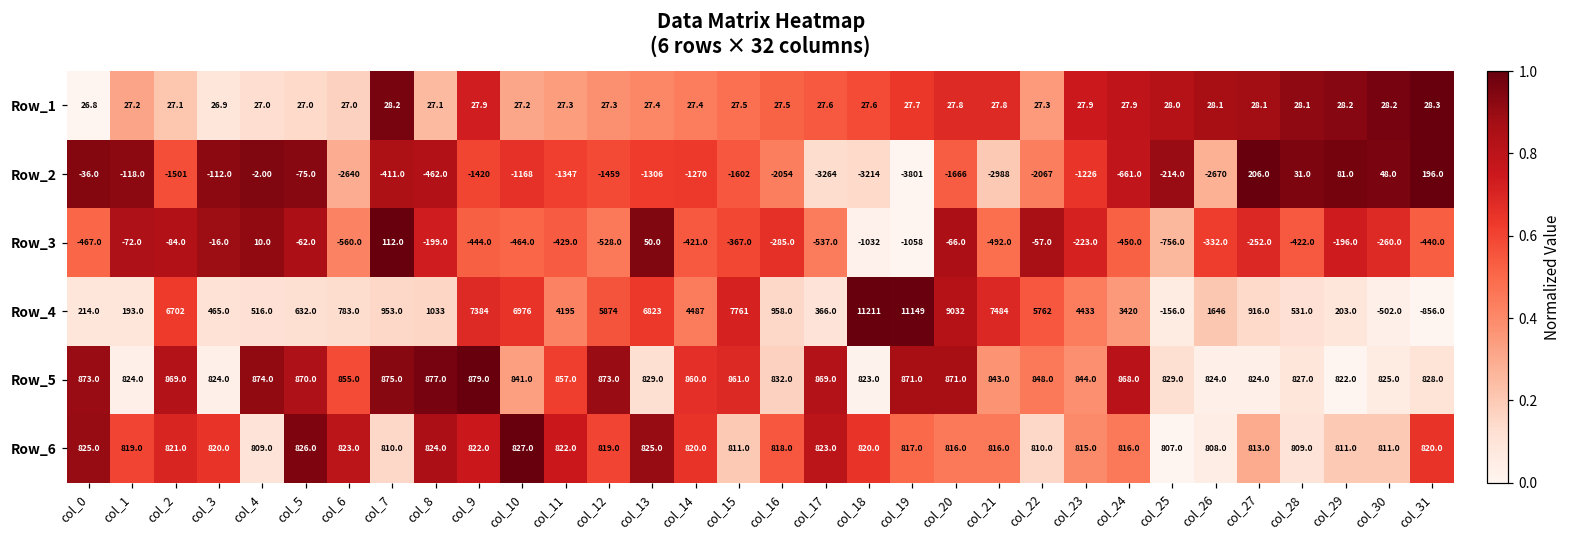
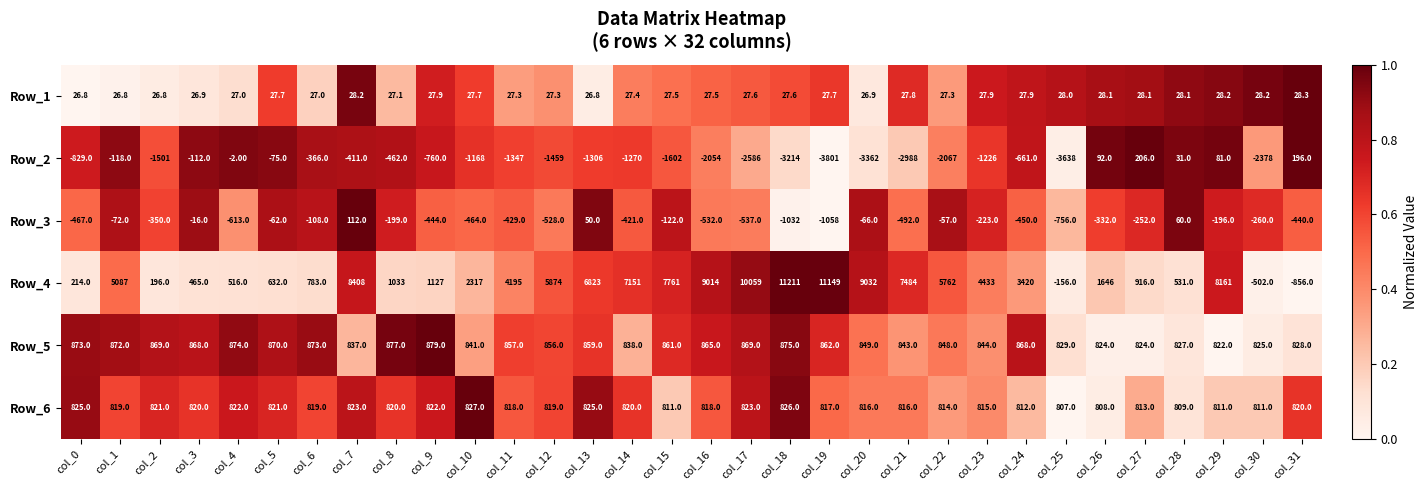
  {
    "Row_1": {
      "col_0": 26.8,
-     "col_1": 27.2,
-     "col_2": 27.1,
+     "col_1": 26.8,
+     "col_2": 26.8,
      "col_3": 26.9,
      "col_4": 27.0,
-     "col_5": 27.0,
+     "col_5": 27.7,
      "col_6": 27.0,
      "col_7": 28.2,
      "col_8": 27.1,
      "col_9": 27.9,
-     "col_10": 27.2,
+     "col_10": 27.7,
      "col_11": 27.3,
      "col_12": 27.3,
-     "col_13": 27.4,
+     "col_13": 26.8,
      "col_14": 27.4,
      "col_15": 27.5,
      "col_16": 27.5,
      "col_17": 27.6,
      "col_18": 27.6,
      "col_19": 27.7,
-     "col_20": 27.8,
+     "col_20": 26.9,
      "col_21": 27.8,
      "col_22": 27.3,
      "col_23": 27.9,
      "col_24": 27.9,
      "col_25": 28.0,
      "col_26": 28.1,
      "col_27": 28.1,
      "col_28": 28.1,
      "col_29": 28.2,
      "col_30": 28.2,
      "col_31": 28.3
    },
    "Row_2": {
-     "col_0": -36.0,
+     "col_0": -829.0,
      "col_1": -118.0,
      "col_2": -1501,
      "col_3": -112.0,
      "col_4": -2.00,
      "col_5": -75.0,
-     "col_6": -2640,
+     "col_6": -366.0,
      "col_7": -411.0,
      "col_8": -462.0,
-     "col_9": -1420,
+     "col_9": -760.0,
      "col_10": -1168,
      "col_11": -1347,
      "col_12": -1459,
      "col_13": -1306,
      "col_14": -1270,
      "col_15": -1602,
      "col_16": -2054,
-     "col_17": -3264,
+     "col_17": -2586,
      "col_18": -3214,
      "col_19": -3801,
-     "col_20": -1666,
+     "col_20": -3362,
      "col_21": -2988,
      "col_22": -2067,
      "col_23": -1226,
      "col_24": -661.0,
-     "col_25": -214.0,
-     "col_26": -2670,
+     "col_25": -3638,
+     "col_26": 92.0,
      "col_27": 206.0,
      "col_28": 31.0,
      "col_29": 81.0,
-     "col_30": 48.0,
+     "col_30": -2378,
      "col_31": 196.0
    },
    "Row_3": {
      "col_0": -467.0,
      "col_1": -72.0,
-     "col_2": -84.0,
+     "col_2": -350.0,
      "col_3": -16.0,
-     "col_4": 10.0,
+     "col_4": -613.0,
      "col_5": -62.0,
-     "col_6": -560.0,
+     "col_6": -108.0,
      "col_7": 112.0,
      "col_8": -199.0,
      "col_9": -444.0,
      "col_10": -464.0,
      "col_11": -429.0,
      "col_12": -528.0,
      "col_13": 50.0,
      "col_14": -421.0,
-     "col_15": -367.0,
-     "col_16": -285.0,
+     "col_15": -122.0,
+     "col_16": -532.0,
      "col_17": -537.0,
      "col_18": -1032,
      "col_19": -1058,
      "col_20": -66.0,
      "col_21": -492.0,
      "col_22": -57.0,
      "col_23": -223.0,
      "col_24": -450.0,
      "col_25": -756.0,
      "col_26": -332.0,
      "col_27": -252.0,
-     "col_28": -422.0,
+     "col_28": 60.0,
      "col_29": -196.0,
      "col_30": -260.0,
      "col_31": -440.0
    },
    "Row_4": {
      "col_0": 214.0,
-     "col_1": 193.0,
-     "col_2": 6702,
+     "col_1": 5087,
+     "col_2": 196.0,
      "col_3": 465.0,
      "col_4": 516.0,
      "col_5": 632.0,
      "col_6": 783.0,
-     "col_7": 953.0,
+     "col_7": 8408,
      "col_8": 1033,
-     "col_9": 7384,
-     "col_10": 6976,
+     "col_9": 1127,
+     "col_10": 2317,
      "col_11": 4195,
      "col_12": 5874,
      "col_13": 6823,
-     "col_14": 4487,
+     "col_14": 7151,
      "col_15": 7761,
-     "col_16": 958.0,
-     "col_17": 366.0,
+     "col_16": 9014,
+     "col_17": 10059,
      "col_18": 11211,
      "col_19": 11149,
      "col_20": 9032,
      "col_21": 7484,
      "col_22": 5762,
      "col_23": 4433,
      "col_24": 3420,
      "col_25": -156.0,
      "col_26": 1646,
      "col_27": 916.0,
      "col_28": 531.0,
-     "col_29": 203.0,
+     "col_29": 8161,
      "col_30": -502.0,
      "col_31": -856.0
    },
    "Row_5": {
      "col_0": 873.0,
-     "col_1": 824.0,
+     "col_1": 872.0,
      "col_2": 869.0,
-     "col_3": 824.0,
+     "col_3": 868.0,
      "col_4": 874.0,
      "col_5": 870.0,
-     "col_6": 855.0,
-     "col_7": 875.0,
+     "col_6": 873.0,
+     "col_7": 837.0,
      "col_8": 877.0,
      "col_9": 879.0,
      "col_10": 841.0,
      "col_11": 857.0,
-     "col_12": 873.0,
-     "col_13": 829.0,
-     "col_14": 860.0,
+     "col_12": 856.0,
+     "col_13": 859.0,
+     "col_14": 838.0,
      "col_15": 861.0,
-     "col_16": 832.0,
+     "col_16": 865.0,
      "col_17": 869.0,
-     "col_18": 823.0,
-     "col_19": 871.0,
-     "col_20": 871.0,
+     "col_18": 875.0,
+     "col_19": 862.0,
+     "col_20": 849.0,
      "col_21": 843.0,
      "col_22": 848.0,
      "col_23": 844.0,
      "col_24": 868.0,
      "col_25": 829.0,
      "col_26": 824.0,
      "col_27": 824.0,
      "col_28": 827.0,
      "col_29": 822.0,
      "col_30": 825.0,
      "col_31": 828.0
    },
    "Row_6": {
      "col_0": 825.0,
      "col_1": 819.0,
      "col_2": 821.0,
      "col_3": 820.0,
-     "col_4": 809.0,
-     "col_5": 826.0,
-     "col_6": 823.0,
-     "col_7": 810.0,
-     "col_8": 824.0,
+     "col_4": 822.0,
+     "col_5": 821.0,
+     "col_6": 819.0,
+     "col_7": 823.0,
+     "col_8": 820.0,
      "col_9": 822.0,
      "col_10": 827.0,
-     "col_11": 822.0,
+     "col_11": 818.0,
      "col_12": 819.0,
      "col_13": 825.0,
      "col_14": 820.0,
      "col_15": 811.0,
      "col_16": 818.0,
      "col_17": 823.0,
-     "col_18": 820.0,
+     "col_18": 826.0,
      "col_19": 817.0,
      "col_20": 816.0,
      "col_21": 816.0,
-     "col_22": 810.0,
+     "col_22": 814.0,
      "col_23": 815.0,
-     "col_24": 816.0,
+     "col_24": 812.0,
      "col_25": 807.0,
      "col_26": 808.0,
      "col_27": 813.0,
      "col_28": 809.0,
      "col_29": 811.0,
      "col_30": 811.0,
      "col_31": 820.0
    }
  }
